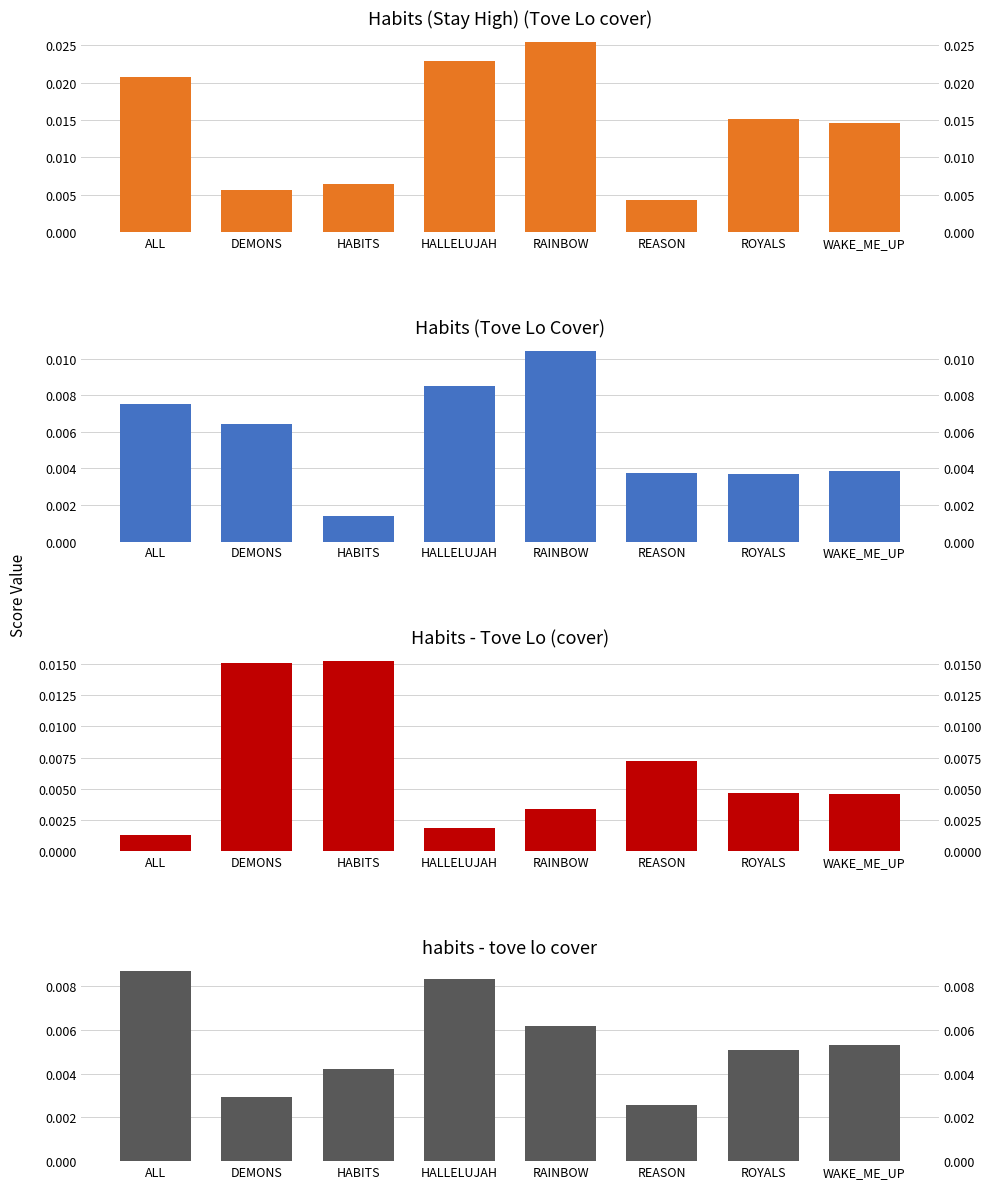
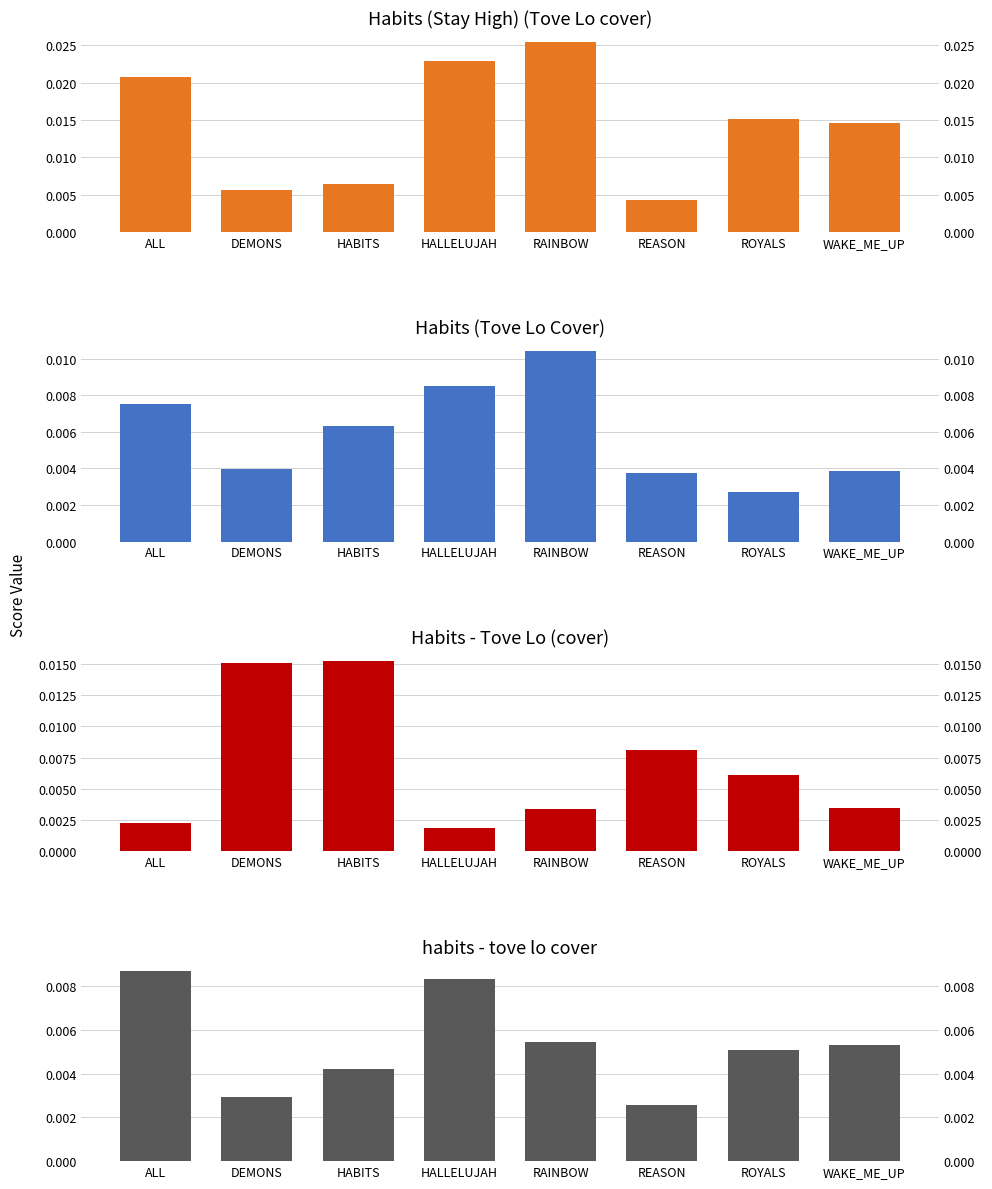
  {
    "Habits (Stay High) (Tove Lo cover)": {
      "ALL": 0.021,
      "DEMONS": 0.006,
      "HABITS": 0.006,
      "HALLELUJAH": 0.023,
      "RAINBOW": 0.026,
      "REASON": 0.004,
      "ROYALS": 0.015,
      "WAKE_ME_UP": 0.015
    },
    "Habits (Tove Lo Cover)": {
      "ALL": 0.0075,
-     "DEMONS": 0.0064,
-     "HABITS": 0.0014,
+     "DEMONS": 0.0040,
+     "HABITS": 0.0063,
      "HALLELUJAH": 0.0085,
      "RAINBOW": 0.0104,
      "REASON": 0.0037,
-     "ROYALS": 0.0037,
+     "ROYALS": 0.0027,
      "WAKE_ME_UP": 0.0039
    },
    "Habits - Tove Lo (cover)": {
-     "ALL": 0.0013,
+     "ALL": 0.0023,
      "DEMONS": 0.0151,
      "HABITS": 0.0152,
      "HALLELUJAH": 0.0019,
      "RAINBOW": 0.0034,
-     "REASON": 0.0072,
-     "ROYALS": 0.0046,
-     "WAKE_ME_UP": 0.0046
+     "REASON": 0.0081,
+     "ROYALS": 0.0061,
+     "WAKE_ME_UP": 0.0035
    },
    "habits - tove lo cover": {
      "ALL": 0.0087,
      "DEMONS": 0.0029,
      "HABITS": 0.0042,
      "HALLELUJAH": 0.0083,
-     "RAINBOW": 0.0062,
+     "RAINBOW": 0.0055,
      "REASON": 0.0026,
      "ROYALS": 0.0051,
      "WAKE_ME_UP": 0.0053
    }
  }
